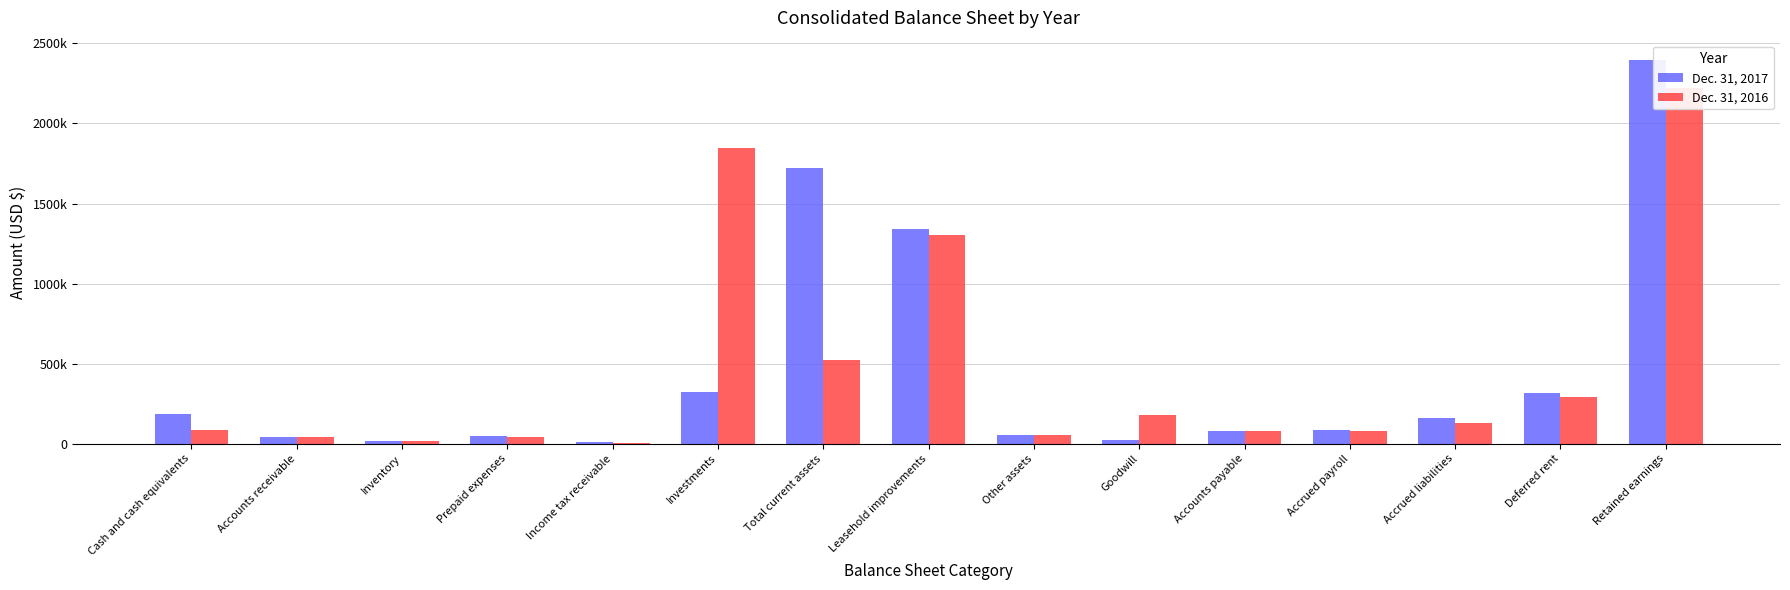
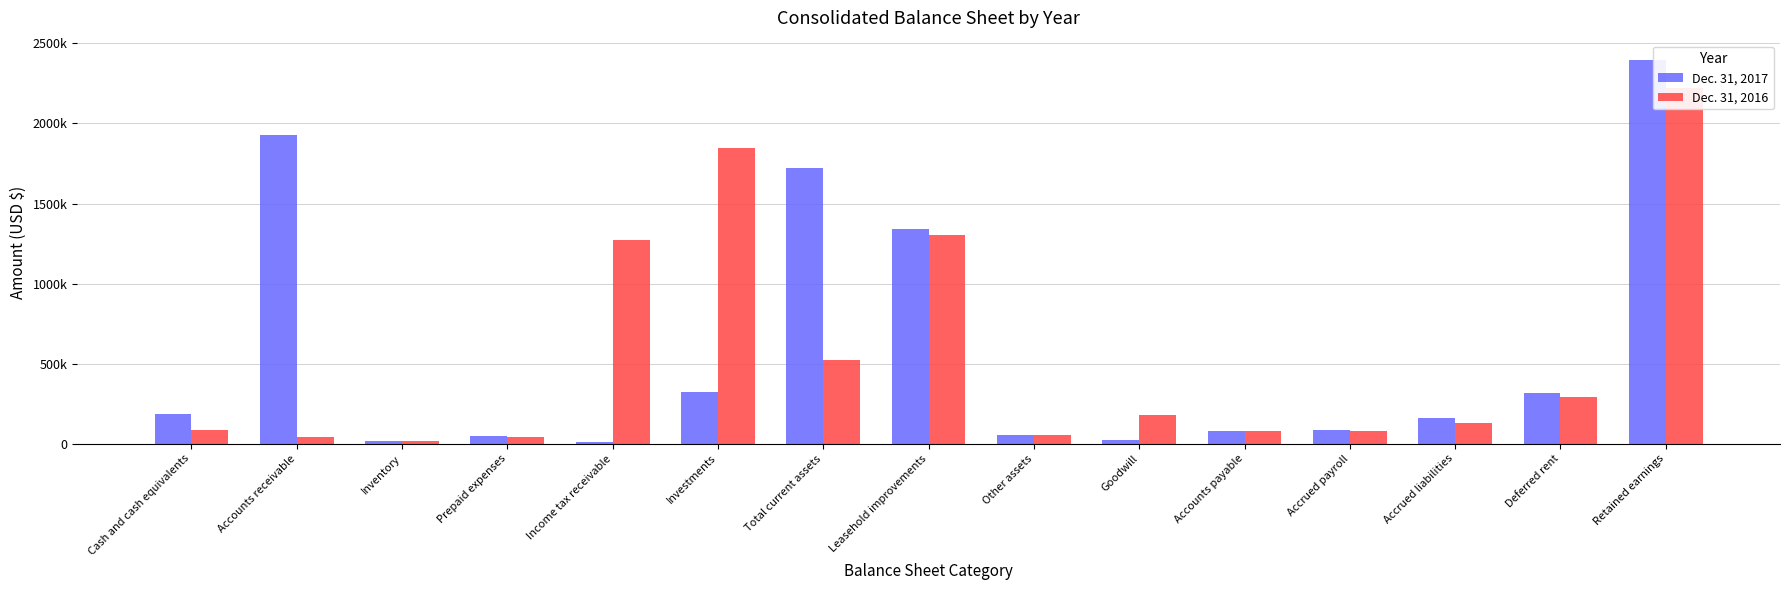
  {
    "Dec. 31, 2017": {
      "Cash and cash equivalents": 180000,
-     "Accounts receivable": 40000,
+     "Accounts receivable": 1930000,
      "Inventory": 20000,
      "Prepaid expenses": 50000,
      "Investments": 320000,
      "Total current assets": 1720000,
      "Leasehold improvements": 1340000,
      "Other assets": 60000,
      "Goodwill": 20000,
      "Accounts payable": 80000,
      "Accrued payroll": 80000,
      "Accrued liabilities": 160000,
      "Deferred rent": 320000,
      "Retained earnings": 2400000
    },
    "Dec. 31, 2016": {
      "Cash and cash equivalents": 90000,
      "Accounts receivable": 40000,
      "Prepaid expenses": 40000,
-     "Income tax receivable": 10000,
+     "Income tax receivable": 1270000,
      "Investments": 1840000,
      "Total current assets": 520000,
      "Leasehold improvements": 1300000,
      "Other assets": 50000,
      "Goodwill": 180000,
      "Accounts payable": 80000,
      "Accrued payroll": 80000,
      "Accrued liabilities": 130000,
      "Deferred rent": 290000
    }
  }
